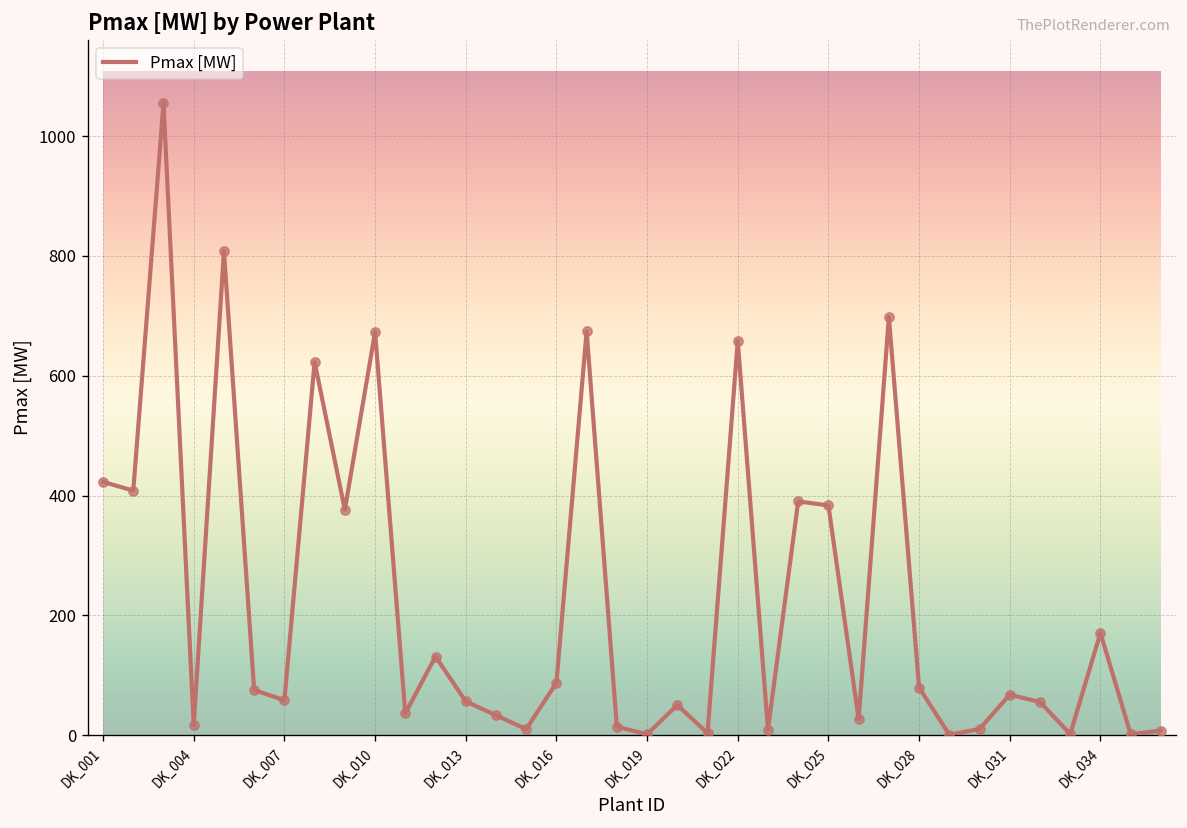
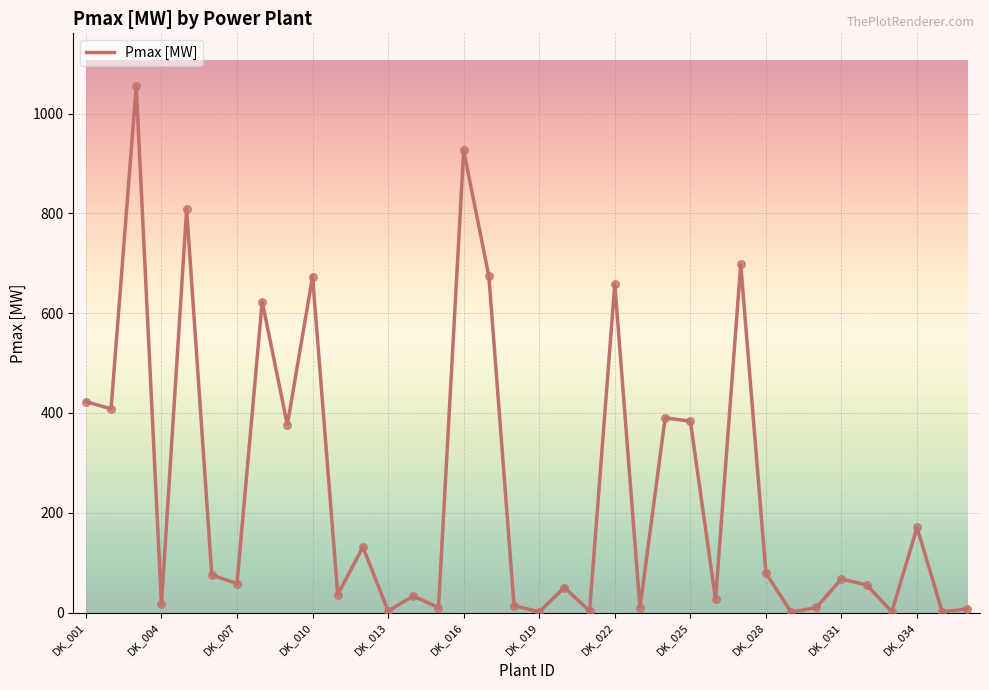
  {
    "DK_001": 420,
    "DK_004": 20,
    "DK_007": 60,
    "DK_010": 670,
-   "DK_013": 60,
-   "DK_016": 90,
+   "DK_013": 0,
+   "DK_016": 930,
    "DK_019": 0,
    "DK_022": 660,
    "DK_025": 380,
    "DK_028": 80,
    "DK_031": 70,
    "DK_034": 170
  }
